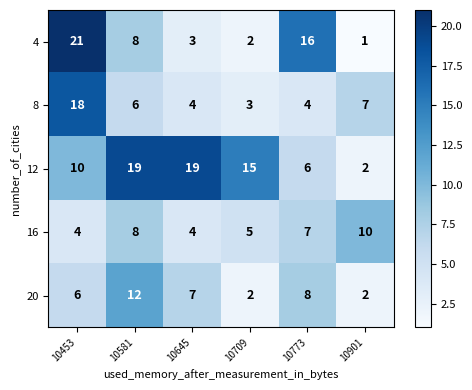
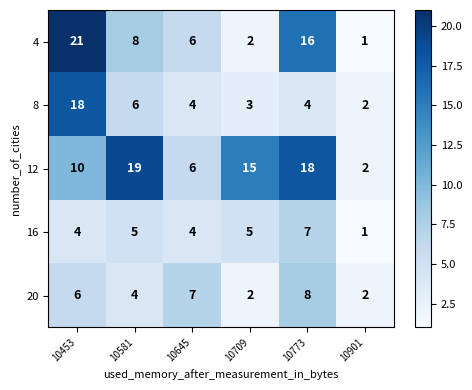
  {
    "4": {
      "10453": 21,
      "10581": 8,
-     "10645": 3,
+     "10645": 6,
      "10709": 2,
      "10773": 16,
      "10901": 1
    },
    "8": {
      "10453": 18,
      "10581": 6,
      "10645": 4,
      "10709": 3,
      "10773": 4,
-     "10901": 7
+     "10901": 2
    },
    "12": {
      "10453": 10,
      "10581": 19,
-     "10645": 19,
+     "10645": 6,
      "10709": 15,
-     "10773": 6,
+     "10773": 18,
      "10901": 2
    },
    "16": {
      "10453": 4,
-     "10581": 8,
+     "10581": 5,
      "10645": 4,
      "10709": 5,
      "10773": 7,
-     "10901": 10
+     "10901": 1
    },
    "20": {
      "10453": 6,
-     "10581": 12,
+     "10581": 4,
      "10645": 7,
      "10709": 2,
      "10773": 8,
      "10901": 2
    }
  }
